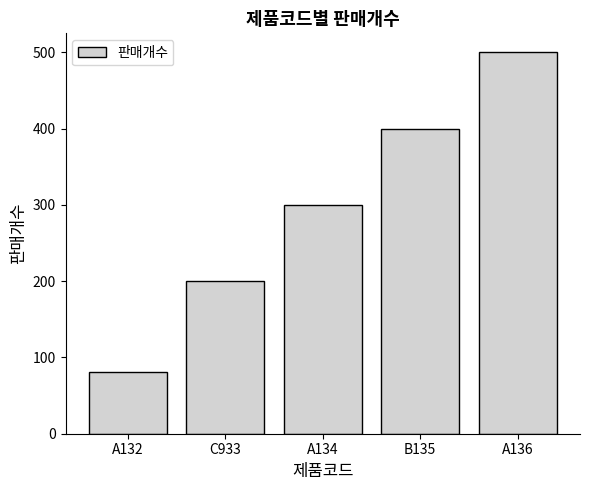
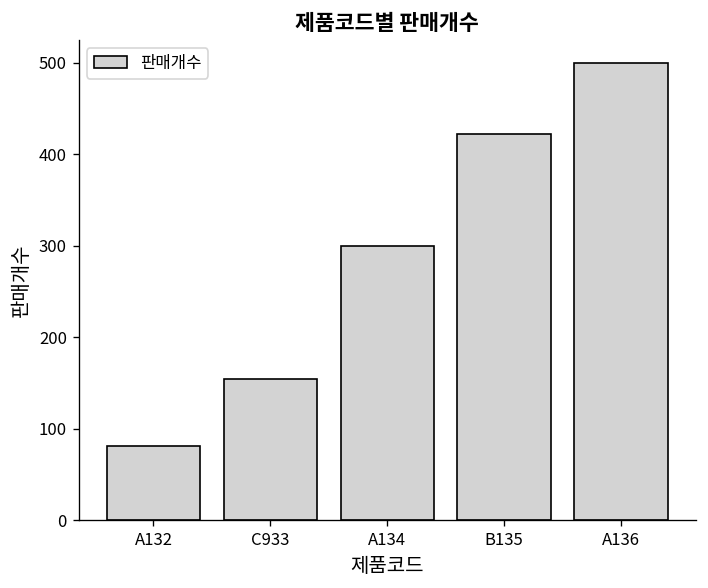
  {
    "A132": 80,
-   "C933": 200,
+   "C933": 160,
    "A134": 300,
-   "B135": 400,
+   "B135": 420,
    "A136": 500
  }
